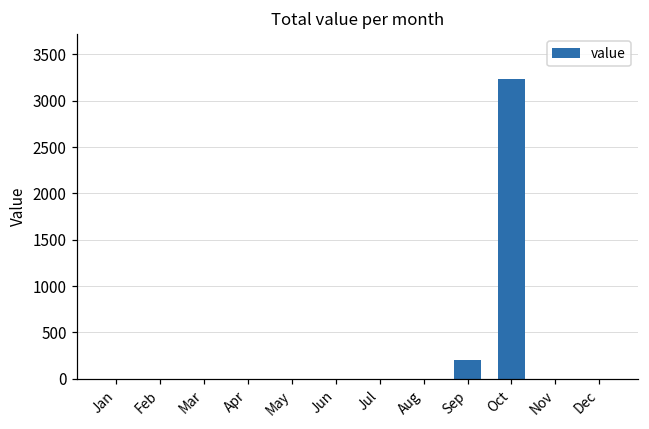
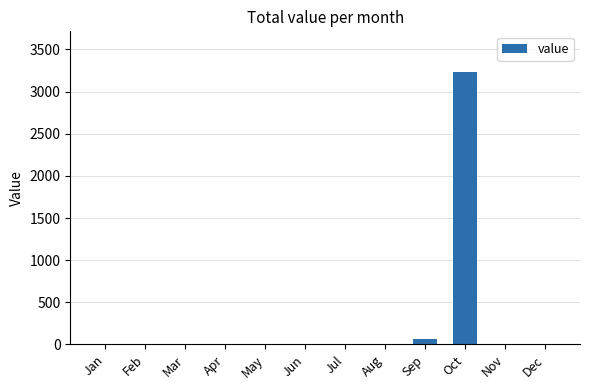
  {
    "Jan": 0,
    "Feb": 0,
    "Mar": 0,
    "Apr": 0,
    "May": 0,
    "Jun": 0,
    "Jul": 0,
    "Aug": 0,
-   "Sep": 200,
+   "Sep": 100,
    "Oct": 3200,
    "Nov": 0,
    "Dec": 0
  }
